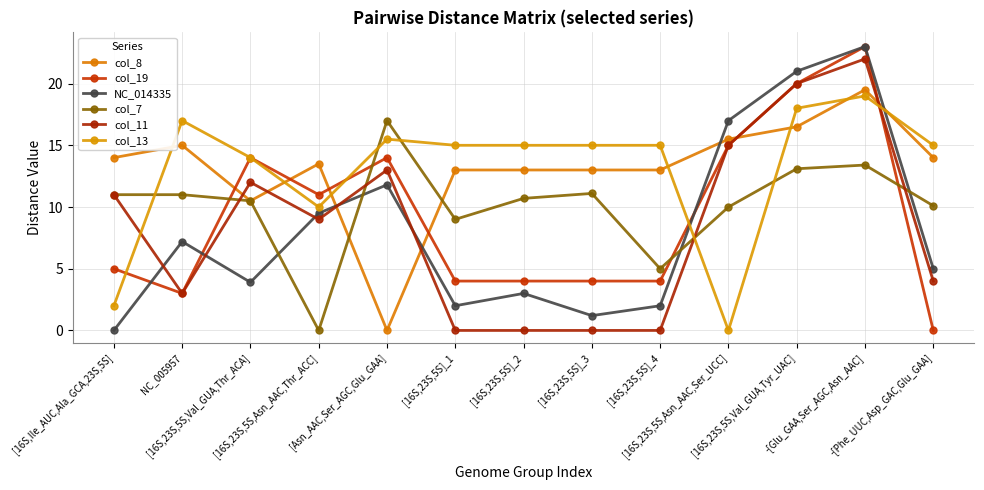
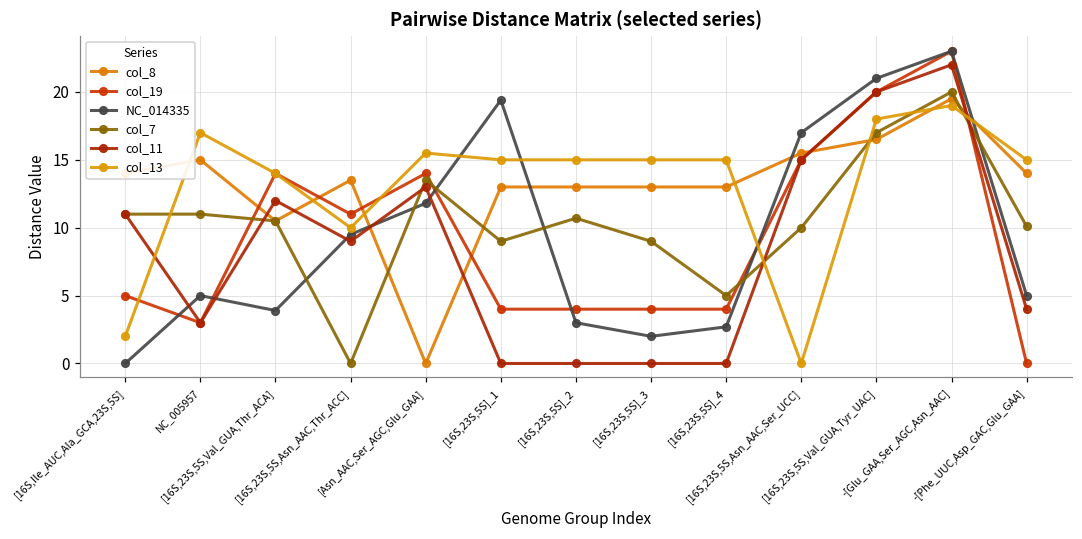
  {
    "NC_014335": {
      "[16S,Ile_AUC,Ala_GCA,23S,5S]": 0.0,
-     "NC_005957": 7.2,
+     "NC_005957": 5.0,
      "[16S,23S,5S,Val_GUA,Thr_ACA]": 3.9,
      "[16S,23S,5S,Asn_AAC,Thr_ACC]": 9.5,
      "[Asn_AAC,Ser_AGC,Glu_GAA]": 11.8,
-     "[16S,23S,5S]_1": 2.0,
+     "[16S,23S,5S]_1": 19.4,
      "[16S,23S,5S]_2": 3.0,
-     "[16S,23S,5S]_3": 1.2,
-     "[16S,23S,5S]_4": 2.0,
+     "[16S,23S,5S]_3": 2.0,
+     "[16S,23S,5S]_4": 2.7,
      "[16S,23S,5S,Asn_AAC,Ser_UCC]": 17.0,
      "[16S,23S,5S,Val_GUA,Tyr_UAC]": 21.0,
      "-[Phe_UUC,Asp_GAC,Glu_GAA]": 5.0
    },
    "col_7": {
      "NC_005957": 11.0,
      "[16S,23S,5S,Asn_AAC,Thr_ACC]": 0.0,
-     "[Asn_AAC,Ser_AGC,Glu_GAA]": 17.0,
+     "[Asn_AAC,Ser_AGC,Glu_GAA]": 13.5,
      "[16S,23S,5S]_1": 9.0,
      "[16S,23S,5S]_2": 10.7,
-     "[16S,23S,5S]_3": 11.1,
+     "[16S,23S,5S]_3": 9.0,
      "[16S,23S,5S]_4": 5.0,
      "[16S,23S,5S,Asn_AAC,Ser_UCC]": 10.0,
-     "[16S,23S,5S,Val_GUA,Tyr_UAC]": 13.1,
-     "-[Glu_GAA,Ser_AGC,Asn_AAC]": 13.4,
+     "[16S,23S,5S,Val_GUA,Tyr_UAC]": 17.0,
+     "-[Glu_GAA,Ser_AGC,Asn_AAC]": 20.0,
      "-[Phe_UUC,Asp_GAC,Glu_GAA]": 10.1
    }
  }
